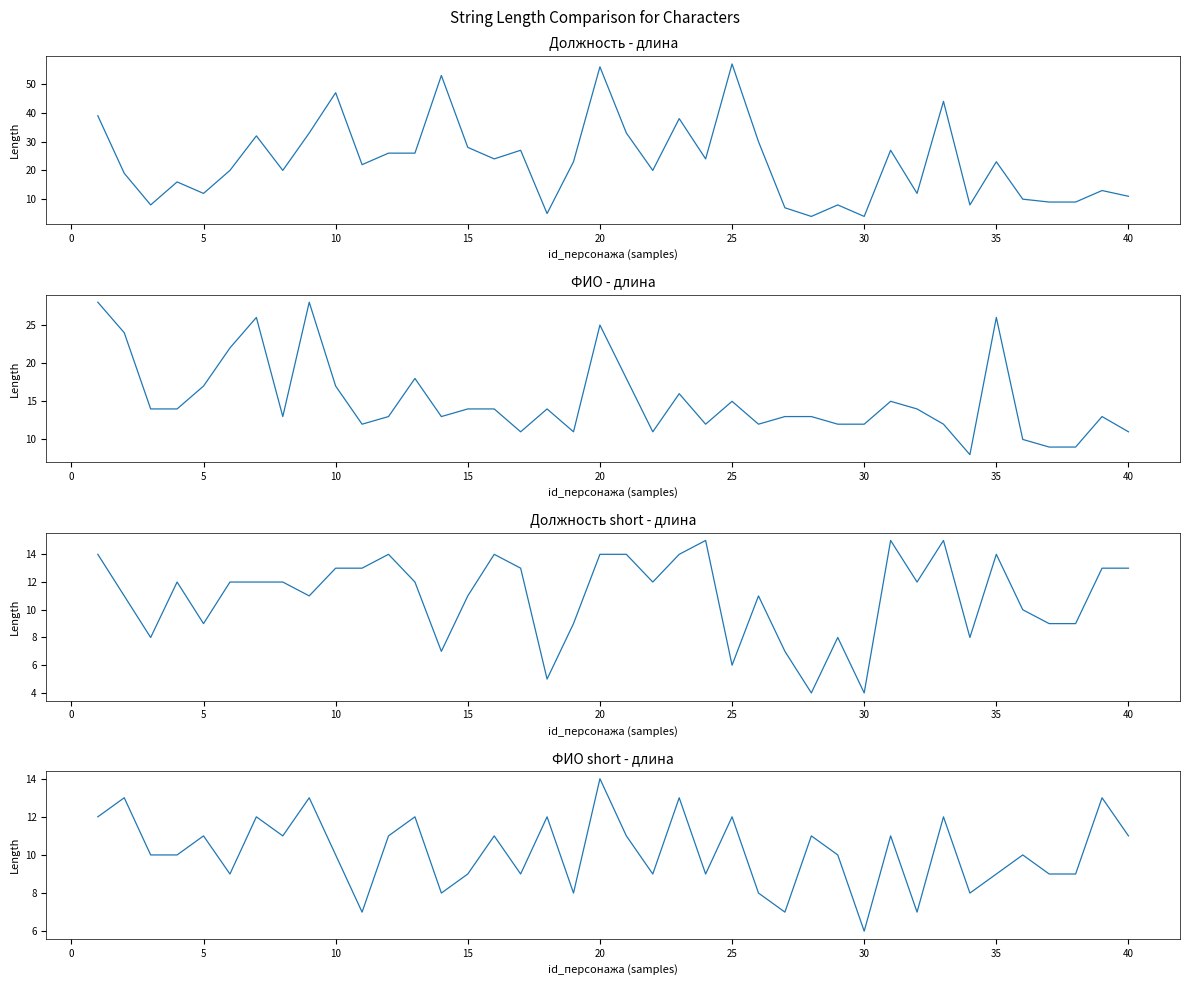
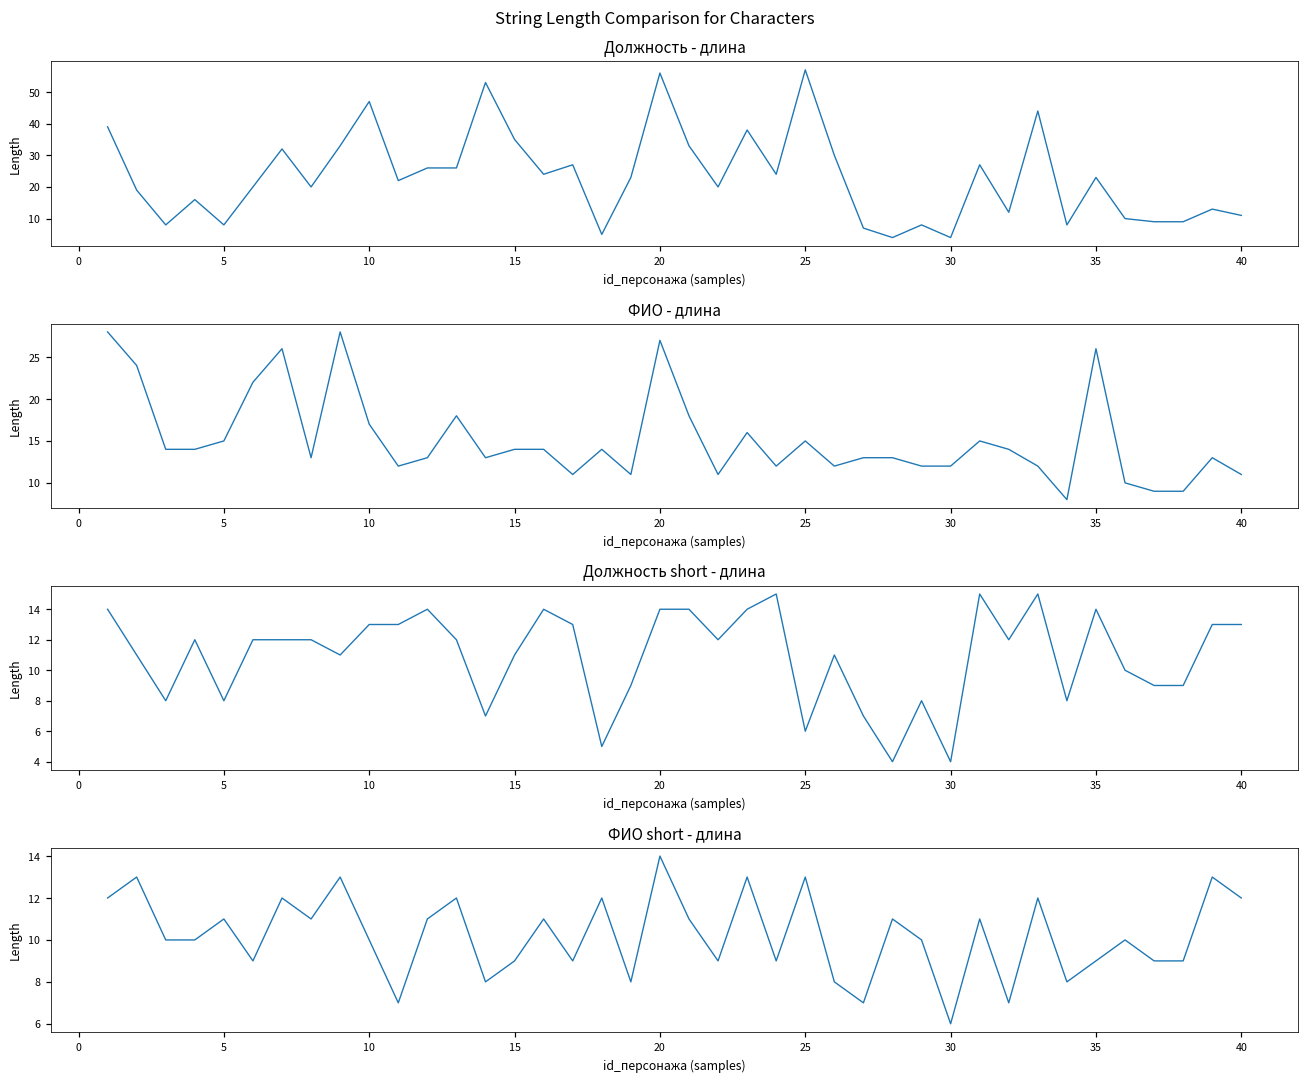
  {
    "Должность - длина": {
-     "5": 12,
+     "5": 8,
      "10": 47,
-     "15": 28,
+     "15": 35,
      "20": 56,
      "25": 57,
      "30": 4,
      "35": 23,
      "40": 11
    },
    "ФИО - длина": {
-     "5": 17,
+     "5": 15,
      "10": 17,
      "15": 14,
-     "20": 25,
+     "20": 27,
      "25": 15,
      "30": 12,
      "35": 26,
      "40": 11
    },
    "Должность short - длина": {
-     "5": 9,
+     "5": 8,
      "10": 13,
      "15": 11,
      "20": 14,
      "25": 6,
      "30": 4,
      "35": 14,
      "40": 13
    },
    "ФИО short - длина": {
      "5": 11,
      "10": 10,
      "15": 9,
      "20": 14,
-     "25": 12,
+     "25": 13,
      "30": 6,
      "35": 9,
-     "40": 11
+     "40": 12
    }
  }
